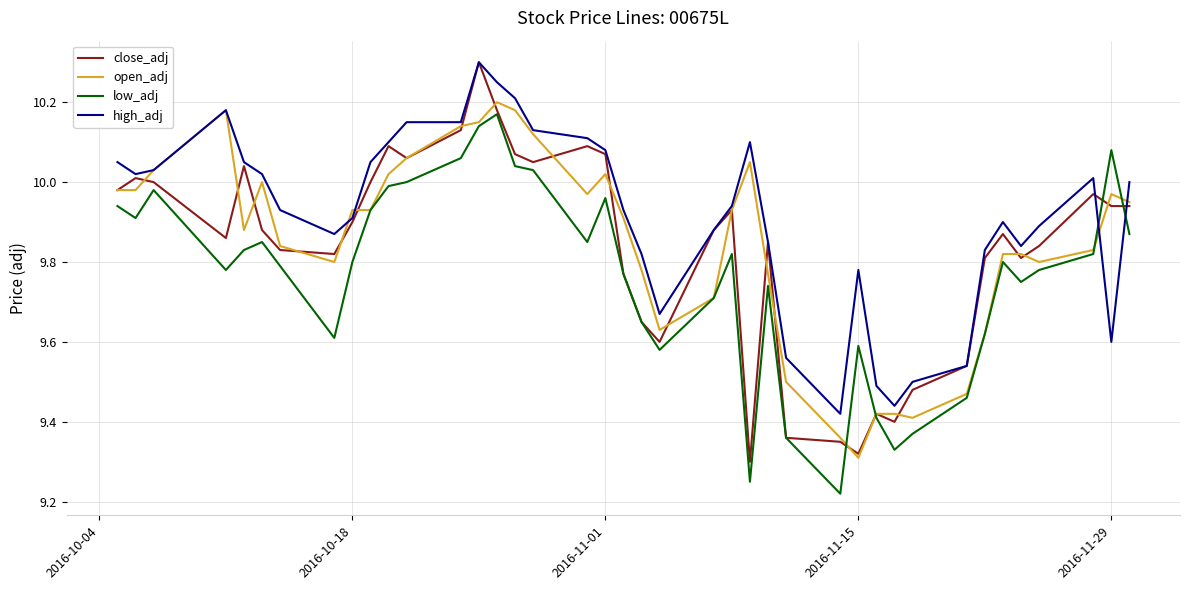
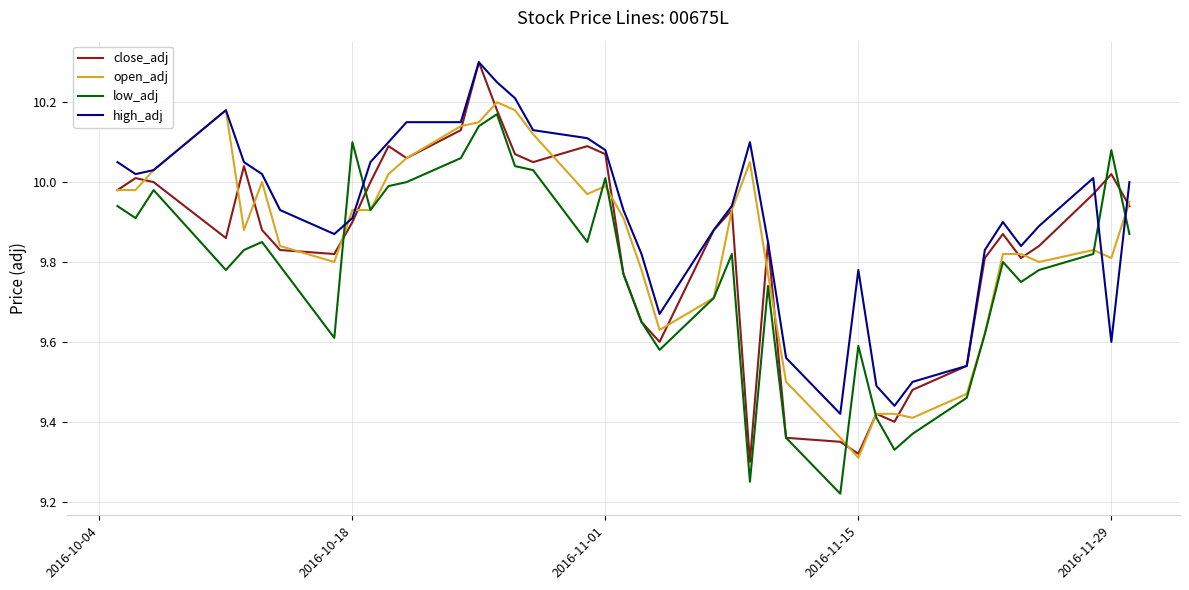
  {
    "close_adj": {
      "2016-10-18": 9.90,
      "2016-11-01": 10.07,
      "2016-11-15": 9.32,
-     "2016-11-29": 9.94
+     "2016-11-29": 10.02
    },
    "open_adj": {
      "2016-10-18": 9.93,
-     "2016-11-01": 10.02,
+     "2016-11-01": 9.99,
      "2016-11-15": 9.31,
-     "2016-11-29": 9.97
+     "2016-11-29": 9.81
    },
    "low_adj": {
-     "2016-10-18": 9.8,
-     "2016-11-01": 9.96,
+     "2016-10-18": 10.1,
+     "2016-11-01": 10.01,
      "2016-11-15": 9.59,
      "2016-11-29": 10.08
    },
    "high_adj": {
      "2016-10-18": 9.91,
      "2016-11-01": 10.08,
      "2016-11-15": 9.78,
      "2016-11-29": 9.60
    }
  }
